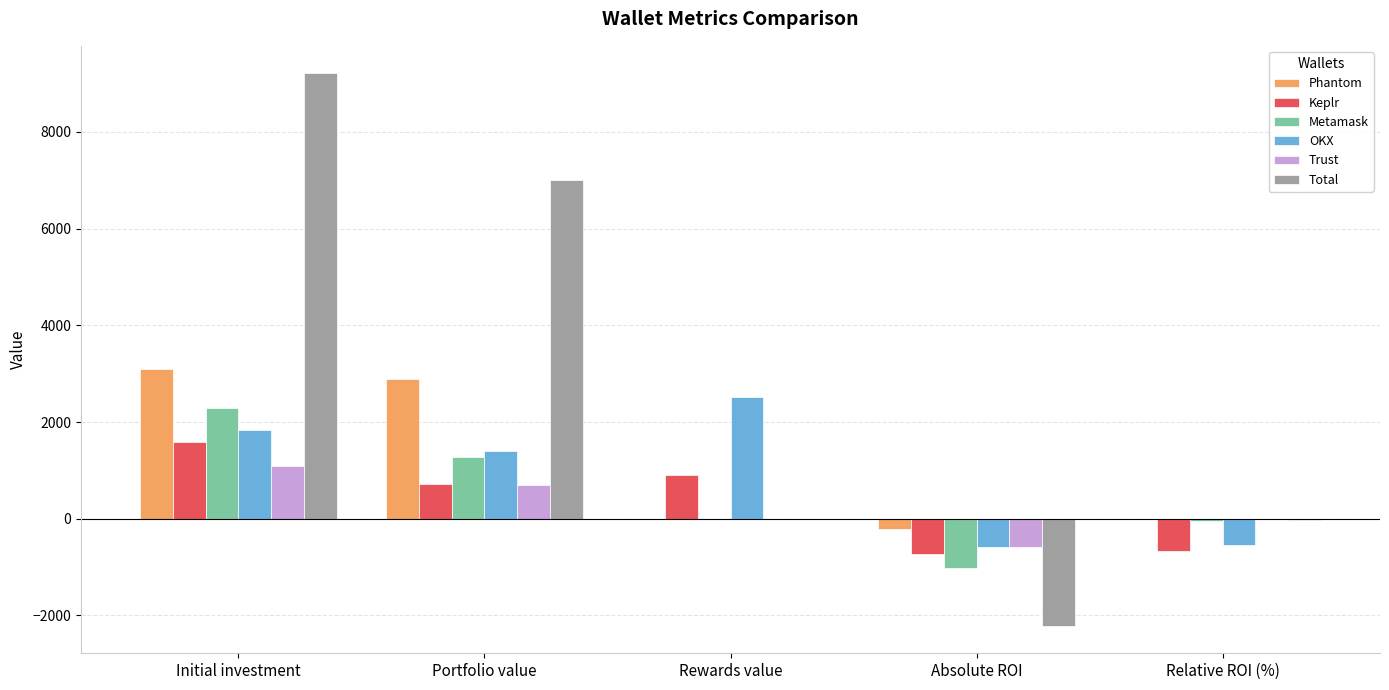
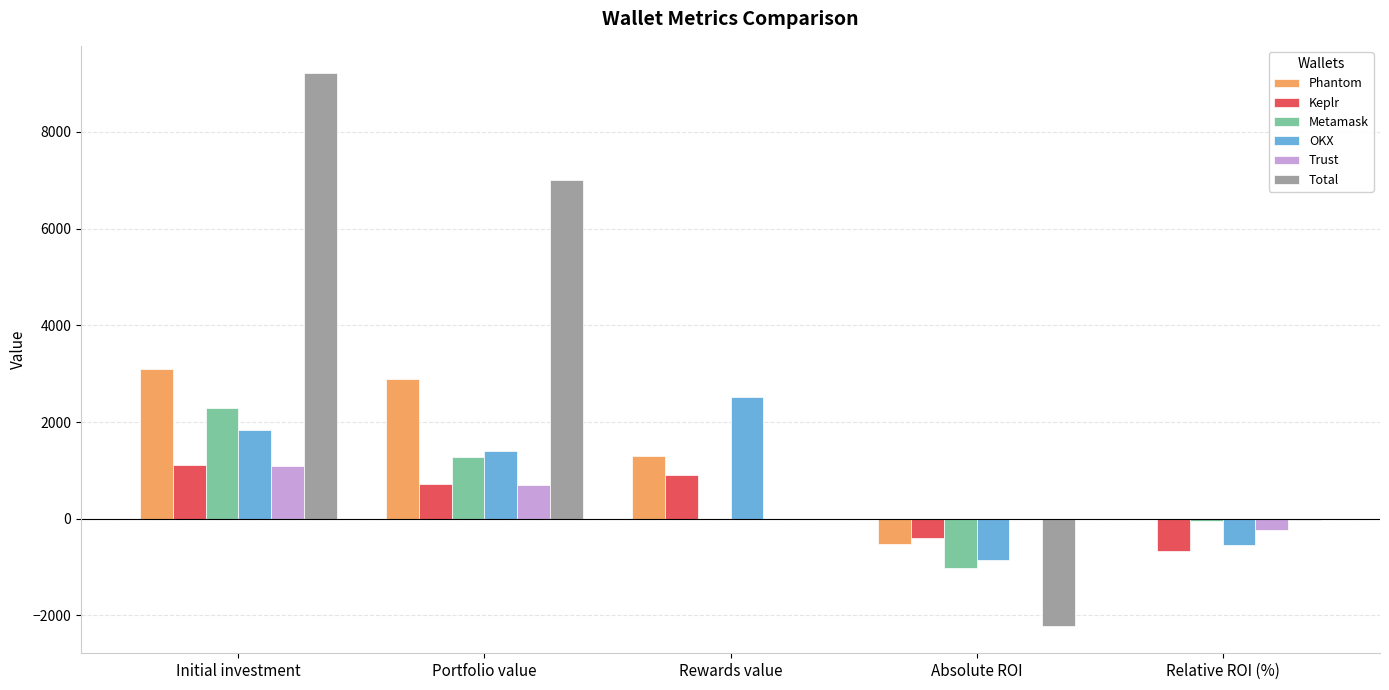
  {
    "Phantom": {
      "Initial investment": 3100,
      "Portfolio value": 2900,
-     "Rewards value": 0,
-     "Absolute ROI": -200
+     "Rewards value": 1300,
+     "Absolute ROI": -500
    },
    "Keplr": {
-     "Initial investment": 1600,
+     "Initial investment": 1100,
      "Portfolio value": 700,
      "Rewards value": 900,
-     "Absolute ROI": -700,
+     "Absolute ROI": -400,
      "Relative ROI (%)": -700
    },
    "OKX": {
      "Initial investment": 1800,
      "Portfolio value": 1400,
      "Rewards value": 2500,
-     "Absolute ROI": -600,
+     "Absolute ROI": -900,
      "Relative ROI (%)": -500
    },
    "Trust": {
      "Initial investment": 1100,
      "Portfolio value": 700,
      "Rewards value": 0,
-     "Absolute ROI": -600,
-     "Relative ROI (%)": 0
+     "Absolute ROI": 0,
+     "Relative ROI (%)": -200
    }
  }
